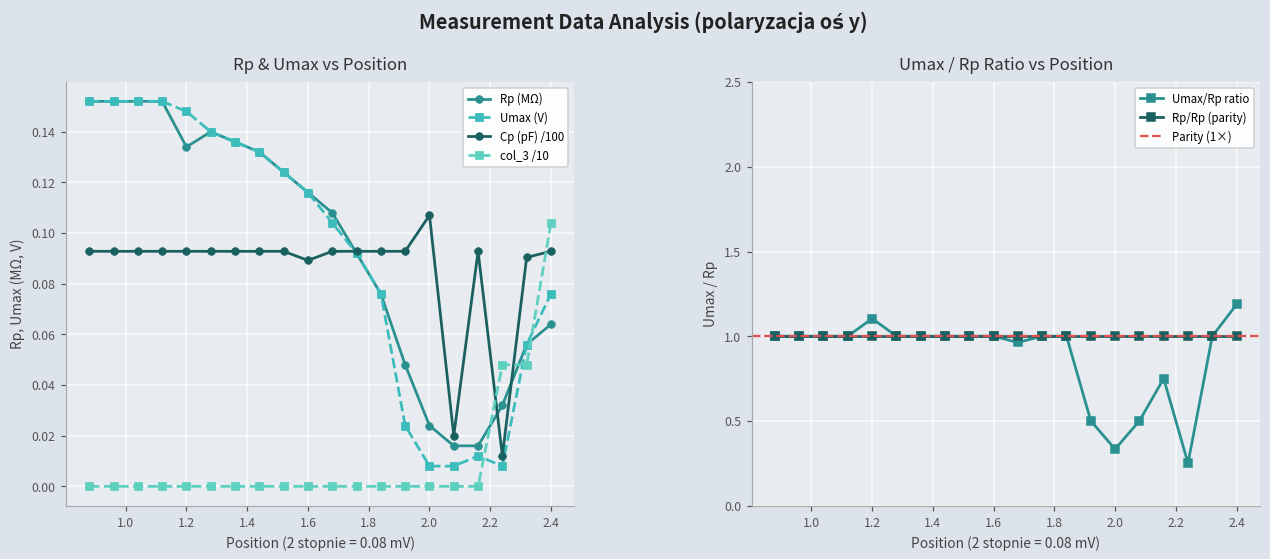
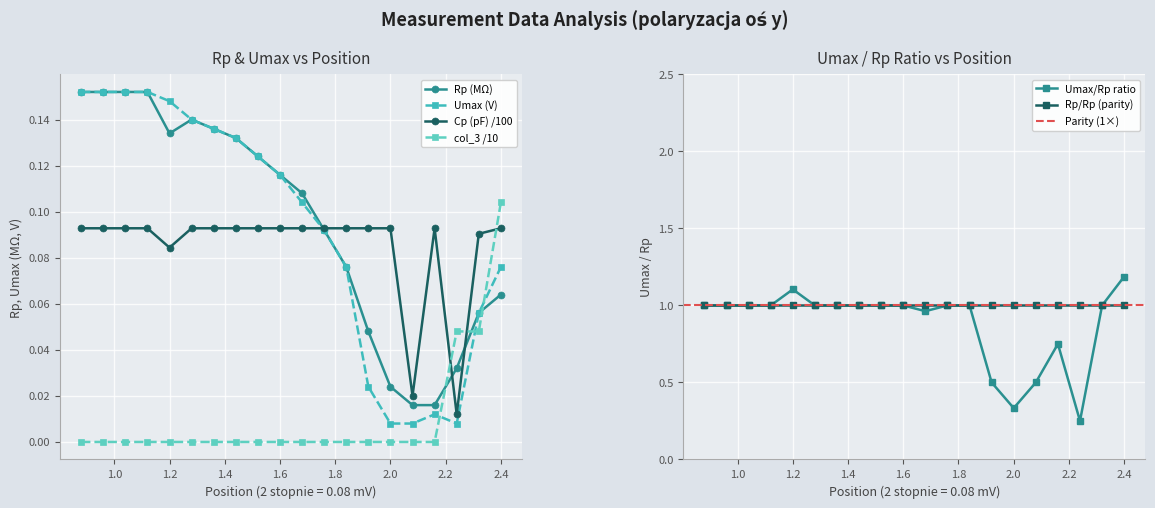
  {
    "Rp & Umax vs Position": {
      "Rp (MΩ)": {
        "1.2": 0.134,
        "2.0": 0.024,
        "2.4": 0.064
      },
      "Cp (pF) /100": {
-       "1.2": 0.093,
-       "1.6": 0.089,
-       "2.0": 0.107,
+       "1.2": 0.084,
+       "1.6": 0.093,
+       "2.0": 0.093,
        "2.4": 0.093
      }
    },
    "Umax / Rp Ratio vs Position": {
      "Umax/Rp ratio": {
        "1.2": 1.10,
        "2.0": 0.33,
        "2.4": 1.19
      },
      "Rp/Rp (parity)": {
        "1.2": 1.00,
        "2.0": 1.00,
        "2.4": 1.00
      }
    }
  }
